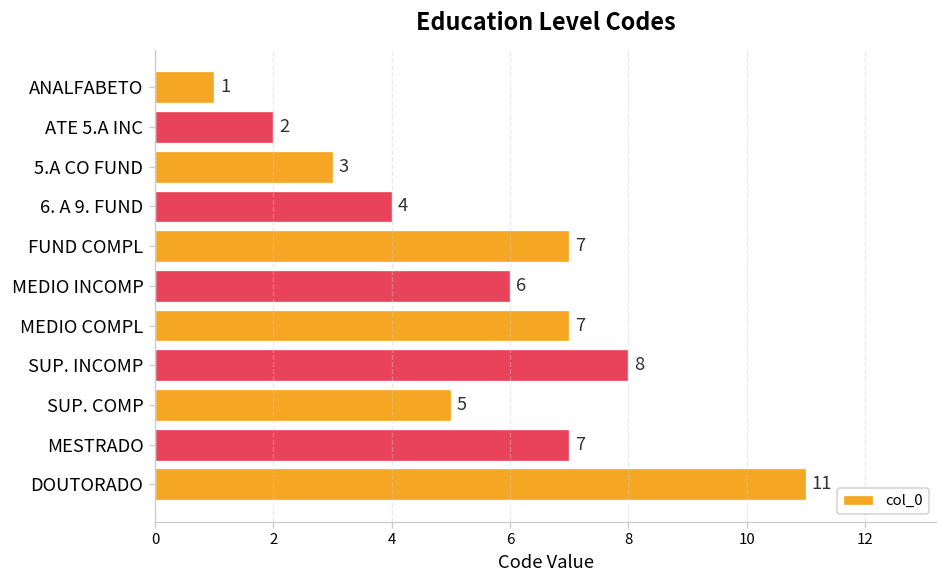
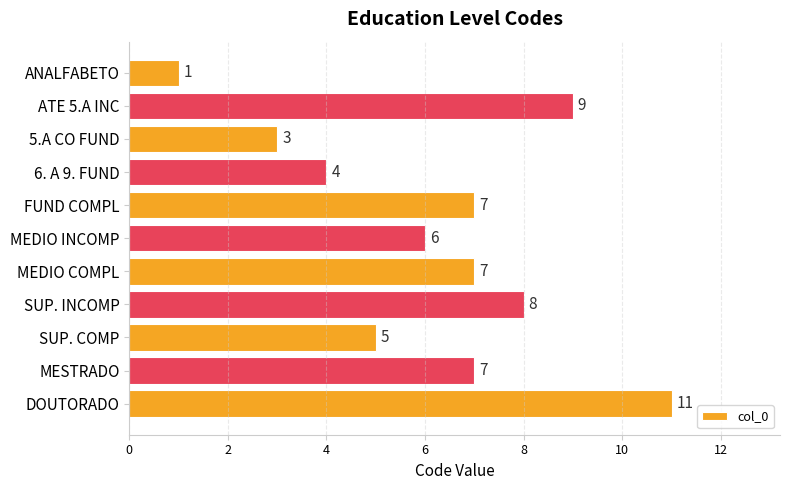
  {
    "ANALFABETO": 1,
-   "ATE 5.A INC": 2,
+   "ATE 5.A INC": 9,
    "5.A CO FUND": 3,
    "6. A 9. FUND": 4,
    "FUND COMPL": 7,
    "MEDIO INCOMP": 6,
    "MEDIO COMPL": 7,
    "SUP. INCOMP": 8,
    "SUP. COMP": 5,
    "MESTRADO": 7,
    "DOUTORADO": 11
  }
